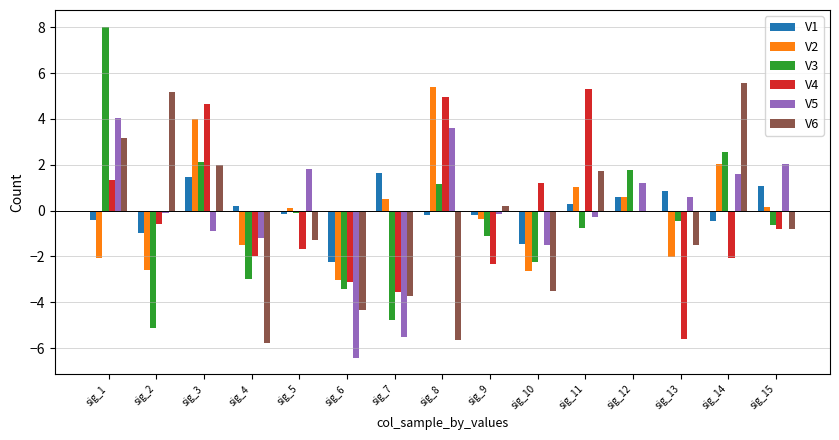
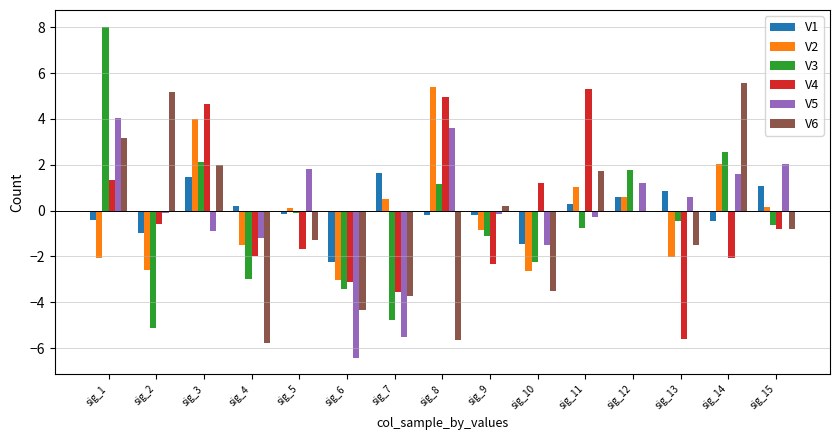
  {
    "V1": {
      "sig_1": -0.4,
      "sig_2": -1.0,
      "sig_3": 1.5,
      "sig_4": 0.2,
      "sig_5": -0.1,
      "sig_6": -2.2,
      "sig_7": 1.6,
      "sig_8": -0.2,
      "sig_9": -0.2,
      "sig_10": -1.4,
      "sig_11": 0.3,
      "sig_12": 0.6,
      "sig_13": 0.9,
      "sig_14": -0.5,
      "sig_15": 1.1
    },
    "V2": {
      "sig_1": -2.1,
      "sig_2": -2.6,
      "sig_3": 4.0,
      "sig_4": -1.5,
      "sig_5": 0.1,
      "sig_6": -3.0,
      "sig_7": 0.5,
      "sig_8": 5.4,
-     "sig_9": -0.3,
+     "sig_9": -0.8,
      "sig_10": -2.6,
      "sig_11": 1.0,
      "sig_12": 0.6,
      "sig_13": -2.0,
      "sig_14": 2.0,
      "sig_15": 0.1
    },
    "V3": {
      "sig_1": 8.0,
      "sig_2": -5.1,
      "sig_3": 2.1,
      "sig_4": -3.0,
      "sig_5": -0.1,
      "sig_6": -3.4,
      "sig_7": -4.8,
      "sig_8": 1.2,
      "sig_9": -1.1,
      "sig_10": -2.2,
      "sig_11": -0.7,
      "sig_12": 1.8,
      "sig_13": -0.5,
      "sig_14": 2.5,
      "sig_15": -0.6
    },
    "V4": {
      "sig_1": 1.3,
      "sig_2": -0.6,
      "sig_3": 4.7,
      "sig_4": -2.0,
      "sig_5": -1.7,
      "sig_6": -3.1,
      "sig_7": -3.6,
      "sig_8": 5.0,
      "sig_9": -2.4,
      "sig_10": 1.2,
      "sig_11": 5.3,
      "sig_13": -5.6,
      "sig_14": -2.1,
      "sig_15": -0.8
    },
    "V5": {
      "sig_1": 4.0,
      "sig_3": -0.9,
      "sig_4": -1.2,
      "sig_5": 1.8,
      "sig_6": -6.4,
      "sig_7": -5.5,
      "sig_8": 3.6,
      "sig_9": -0.2,
      "sig_10": -1.5,
      "sig_11": -0.3,
      "sig_12": 1.2,
      "sig_13": 0.6,
      "sig_14": 1.6,
      "sig_15": 2.0
    },
    "V6": {
      "sig_1": 3.1,
      "sig_2": 5.2,
      "sig_3": 2.0,
      "sig_4": -5.8,
      "sig_5": -1.3,
      "sig_6": -4.4,
      "sig_7": -3.7,
      "sig_8": -5.6,
      "sig_9": 0.2,
      "sig_10": -3.5,
      "sig_11": 1.7,
      "sig_13": -1.5,
      "sig_14": 5.5,
      "sig_15": -0.8
    }
  }
